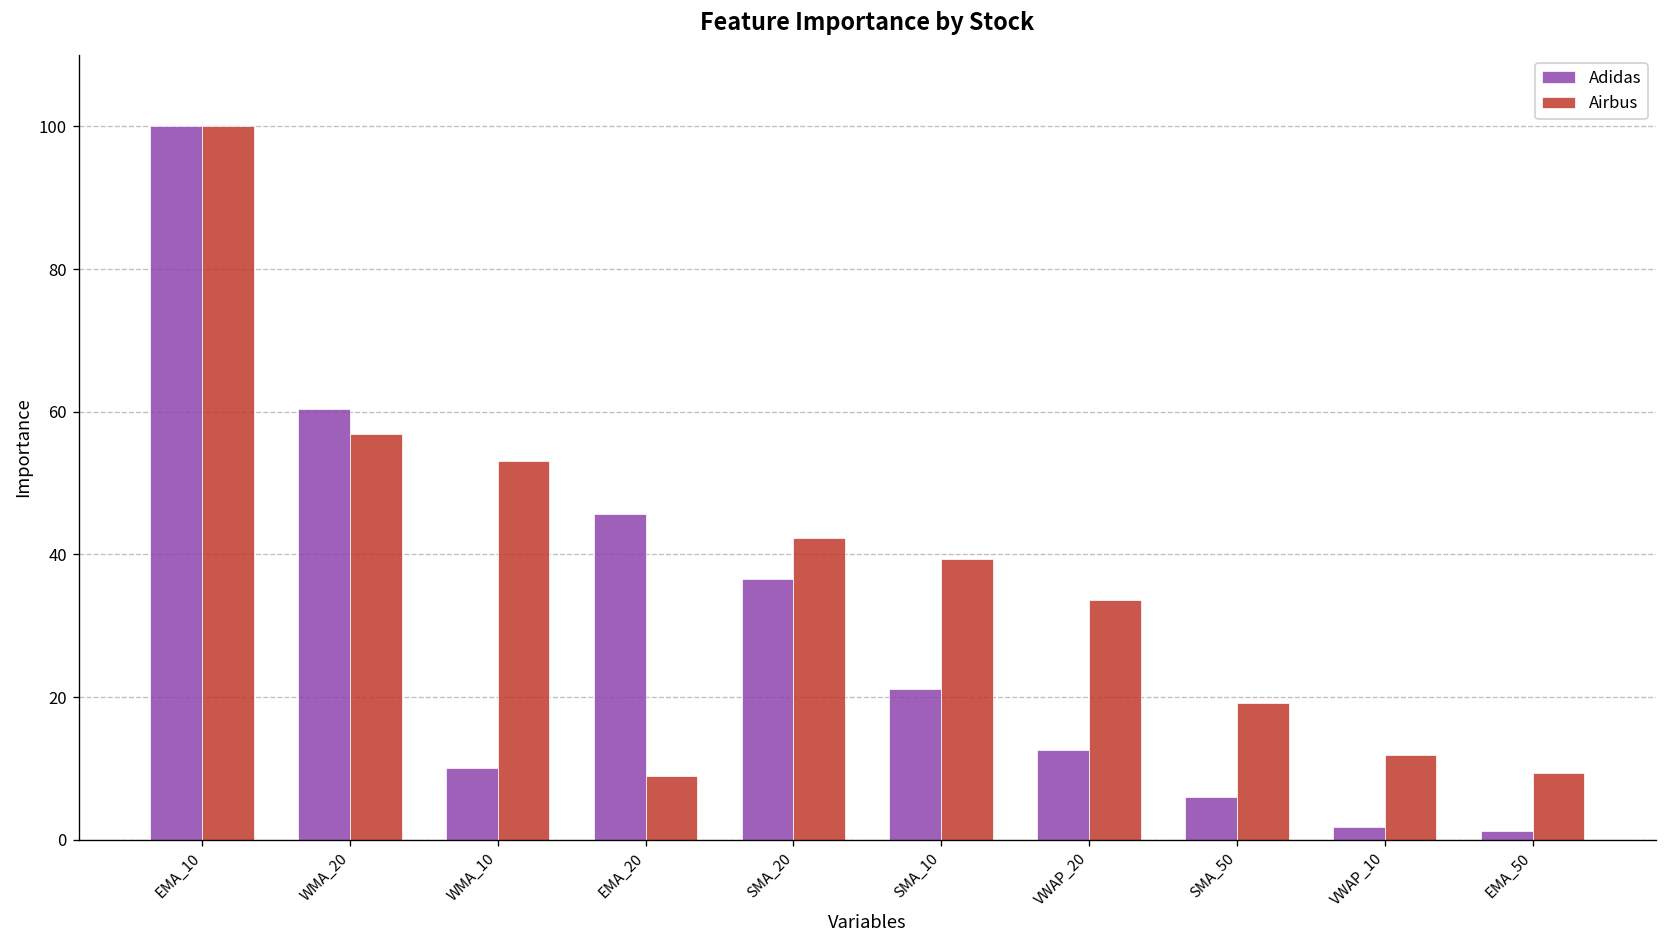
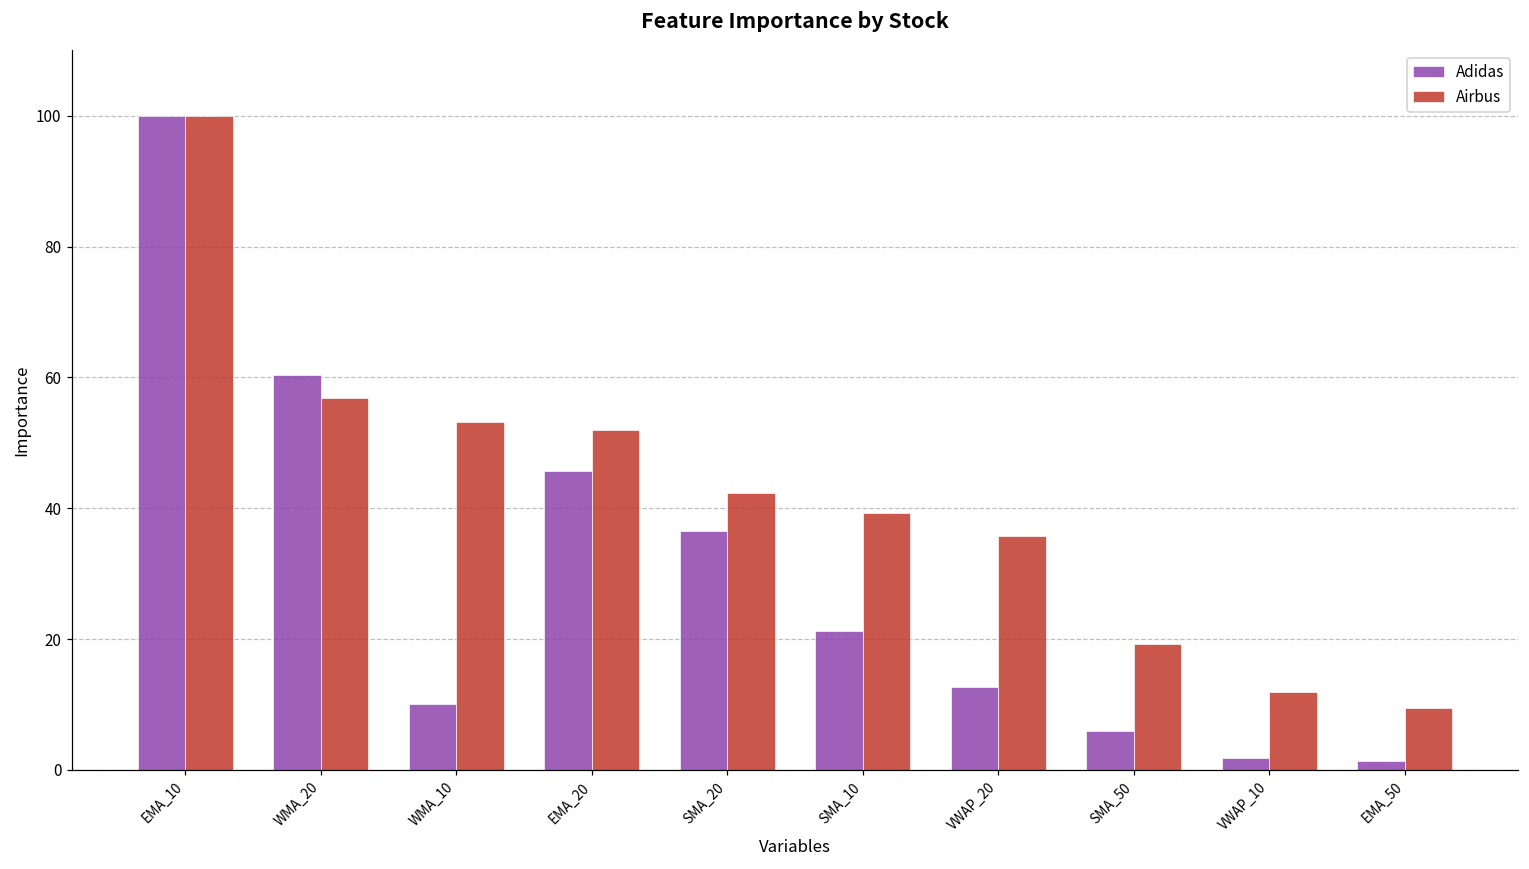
  {
    "Adidas": {
      "EMA_10": 100,
      "WMA_20": 60,
      "WMA_10": 10,
      "EMA_20": 46,
      "SMA_20": 37,
      "SMA_10": 21,
      "VWAP_20": 13,
      "SMA_50": 6,
      "VWAP_10": 2,
      "EMA_50": 1
    },
    "Airbus": {
      "EMA_10": 100,
      "WMA_20": 57,
      "WMA_10": 53,
-     "EMA_20": 9,
+     "EMA_20": 52,
      "SMA_20": 42,
      "SMA_10": 39,
-     "VWAP_20": 34,
+     "VWAP_20": 36,
      "SMA_50": 19,
      "VWAP_10": 12,
      "EMA_50": 9
    }
  }
